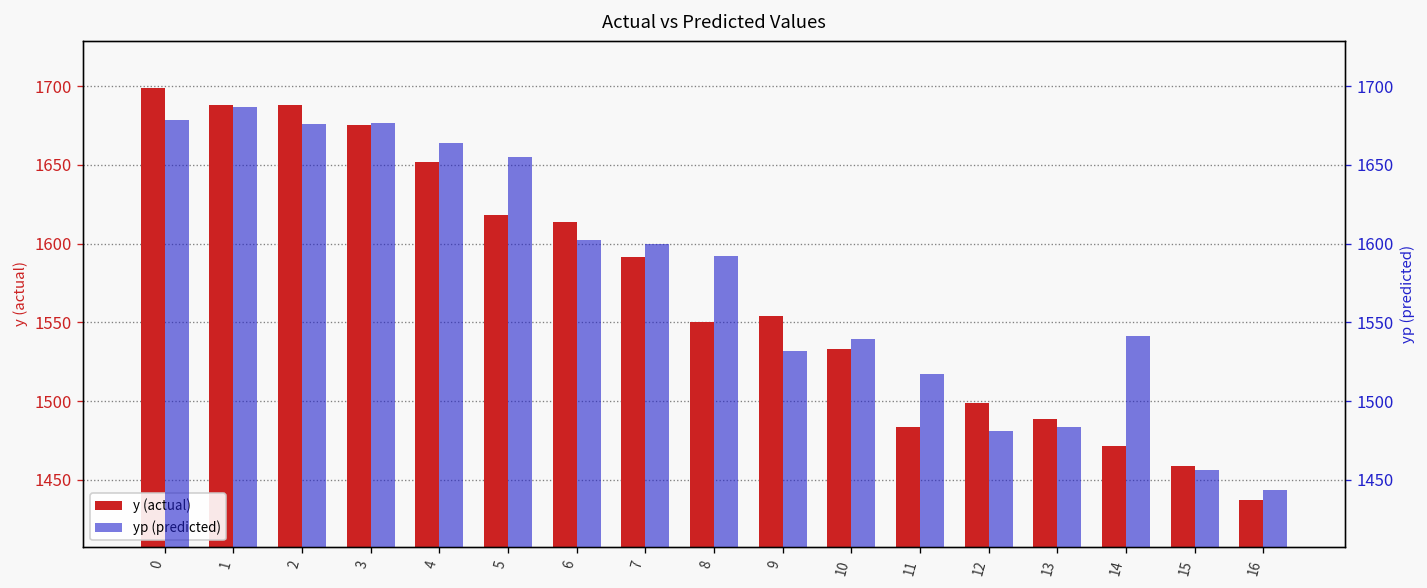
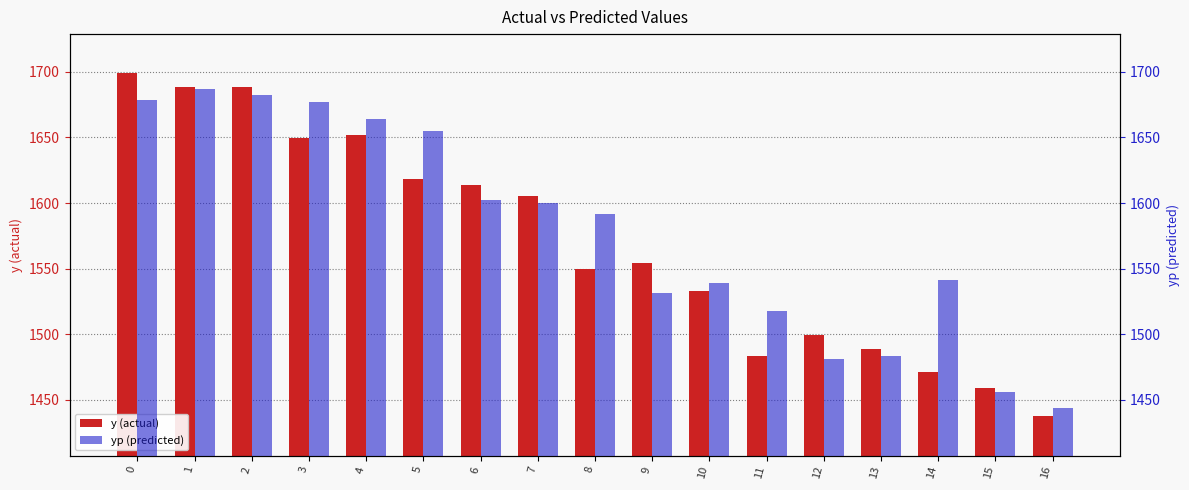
  {
    "y (actual)": {
      "0": 1699,
      "1": 1688,
      "2": 1688,
-     "3": 1675,
+     "3": 1650,
      "4": 1652,
      "5": 1618,
      "6": 1614,
-     "7": 1592,
+     "7": 1605,
      "8": 1550,
      "9": 1554,
      "10": 1533,
      "11": 1484,
      "12": 1499,
      "13": 1489,
      "14": 1472,
      "15": 1459,
      "16": 1438
    },
    "yp (predicted)": {
      "0": 1679,
      "1": 1687,
-     "2": 1676,
+     "2": 1682,
      "3": 1677,
      "4": 1664,
      "5": 1655,
      "6": 1603,
      "7": 1600,
      "8": 1592,
      "9": 1532,
      "10": 1539,
      "11": 1518,
      "12": 1481,
      "13": 1484,
      "14": 1541,
      "15": 1456,
      "16": 1444
    }
  }
